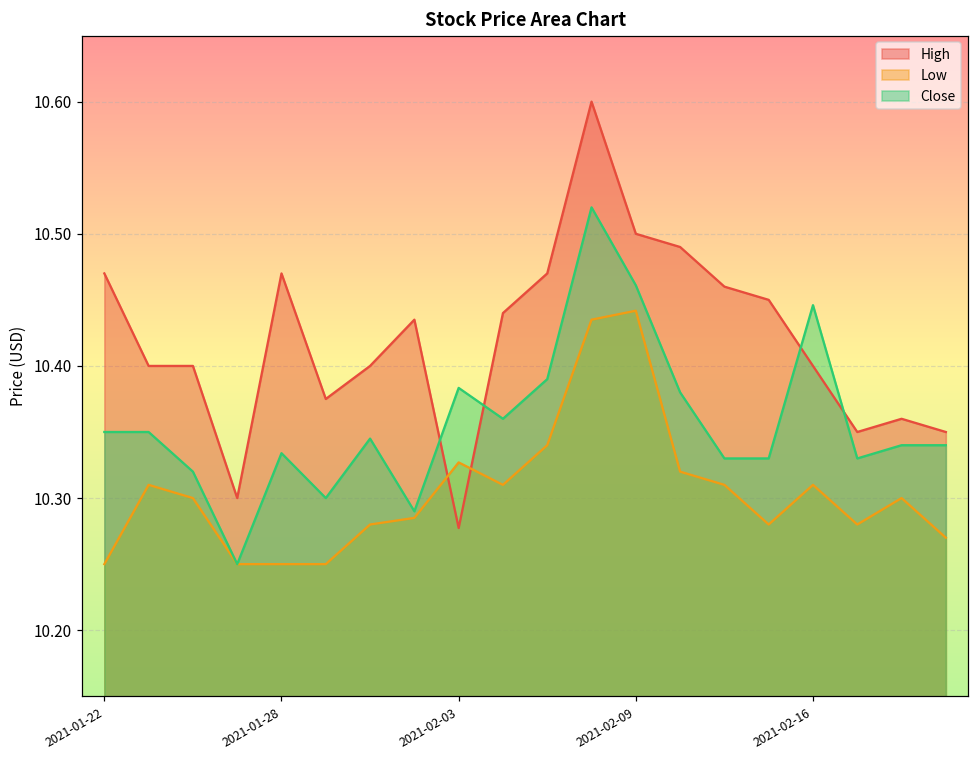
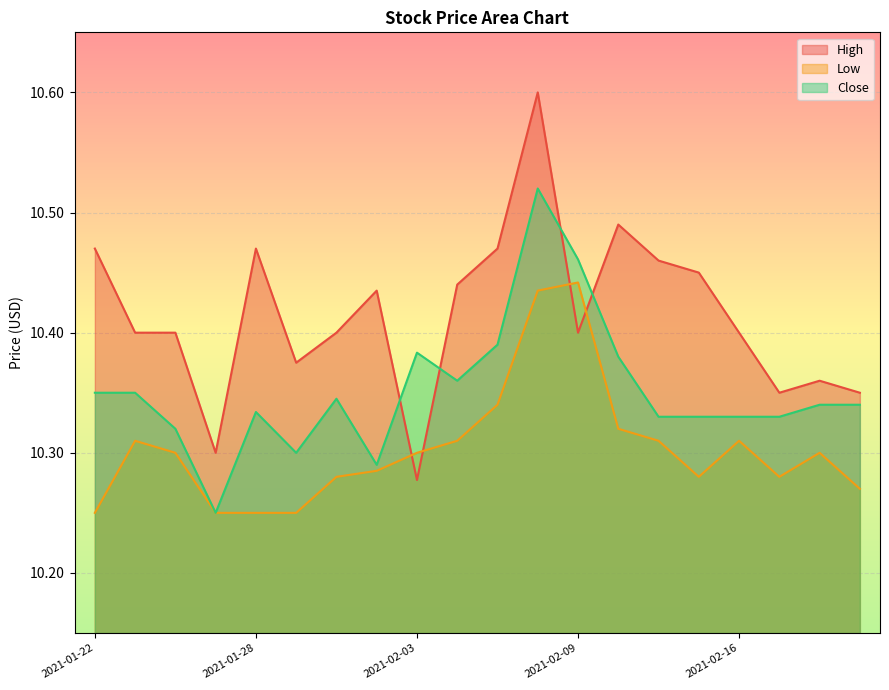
  {
    "High": {
      "2021-01-22": 10.470,
      "2021-01-28": 10.470,
      "2021-02-03": 10.277,
-     "2021-02-09": 10.5,
+     "2021-02-09": 10.4,
      "2021-02-16": 10.4
    },
    "Low": {
      "2021-01-22": 10.250,
      "2021-01-28": 10.250,
-     "2021-02-03": 10.327,
+     "2021-02-03": 10.300,
      "2021-02-09": 10.442,
      "2021-02-16": 10.310
    },
    "Close": {
      "2021-01-22": 10.350,
      "2021-01-28": 10.334,
      "2021-02-03": 10.383,
      "2021-02-09": 10.461,
-     "2021-02-16": 10.446
+     "2021-02-16": 10.330
    }
  }
